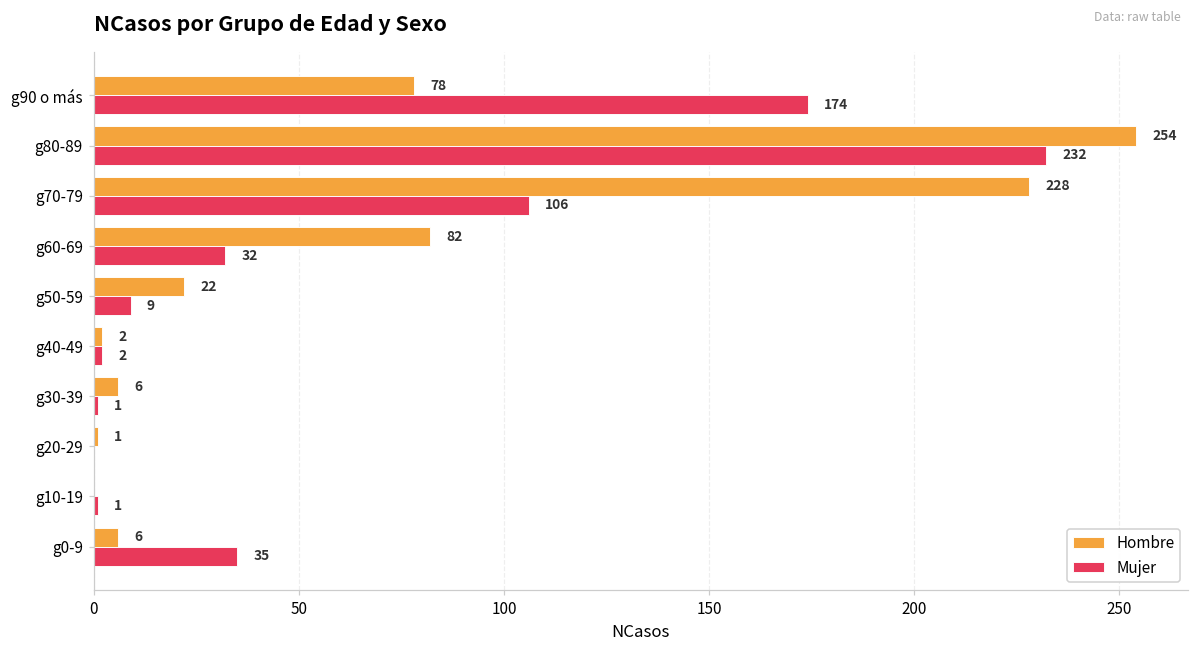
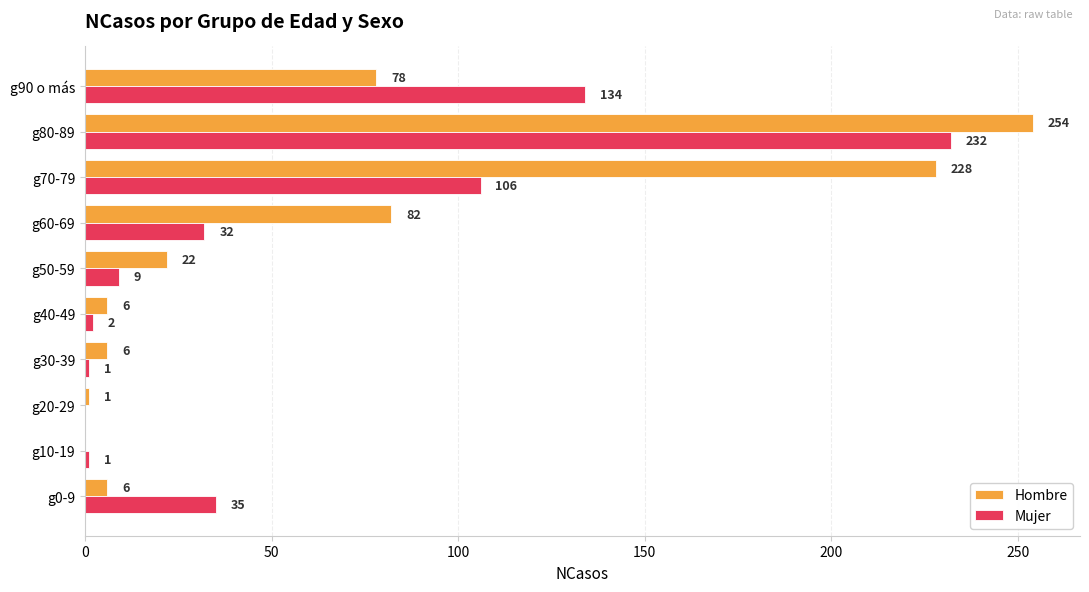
  {
    "Hombre": {
      "g90 o más": 78,
      "g80-89": 254,
      "g70-79": 228,
      "g60-69": 82,
      "g50-59": 22,
-     "g40-49": 2,
+     "g40-49": 6,
      "g30-39": 6,
      "g20-29": 1,
      "g0-9": 6
    },
    "Mujer": {
-     "g90 o más": 174,
+     "g90 o más": 134,
      "g80-89": 232,
      "g70-79": 106,
      "g60-69": 32,
      "g50-59": 9,
      "g40-49": 2,
      "g30-39": 1,
      "g10-19": 1,
      "g0-9": 35
    }
  }
